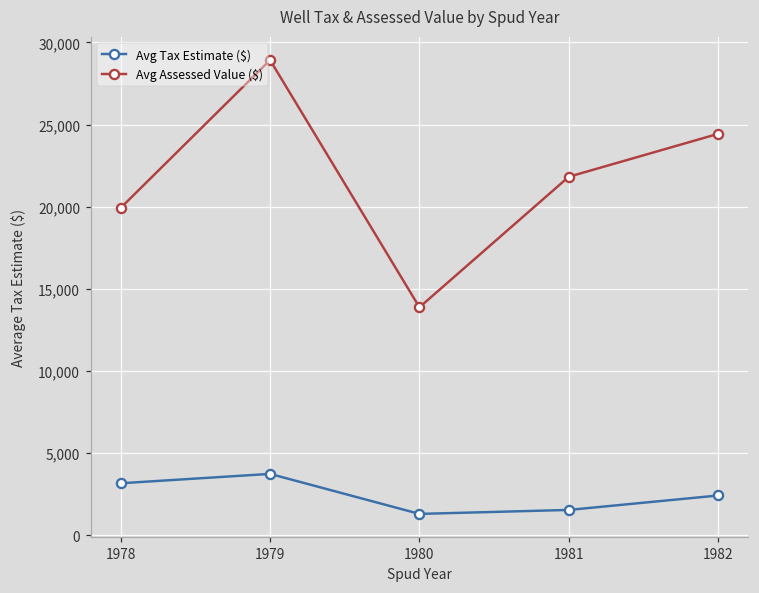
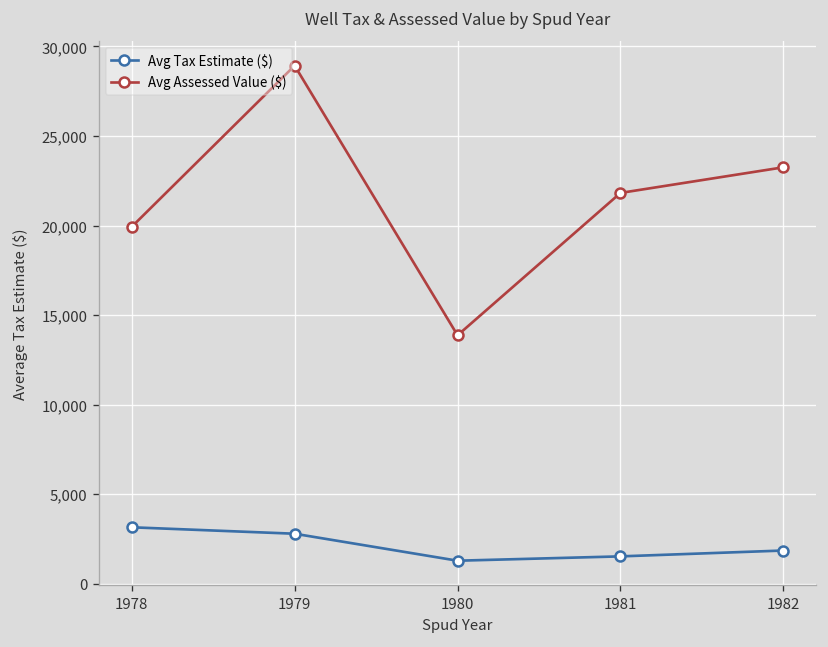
  {
    "Avg Tax Estimate ($)": {
      "1978": "3,200",
-     "1979": "3,700",
+     "1979": "2,800",
      "1980": "1,300",
      "1981": "1,500",
-     "1982": "2,400"
+     "1982": "1,900"
    },
    "Avg Assessed Value ($)": {
      "1978": "19,900",
      "1979": "28,900",
      "1980": "13,900",
      "1981": "21,800",
-     "1982": "24,400"
+     "1982": "23,300"
    }
  }
